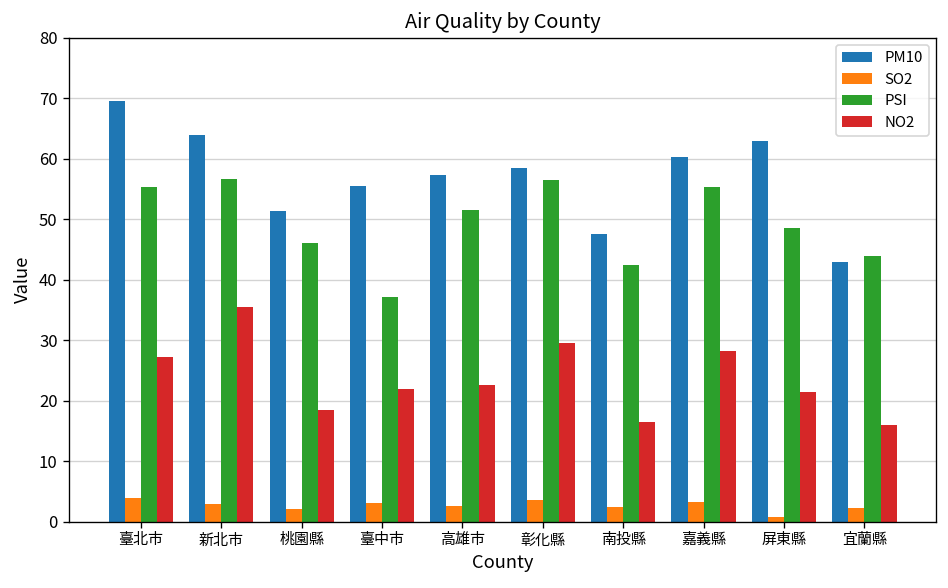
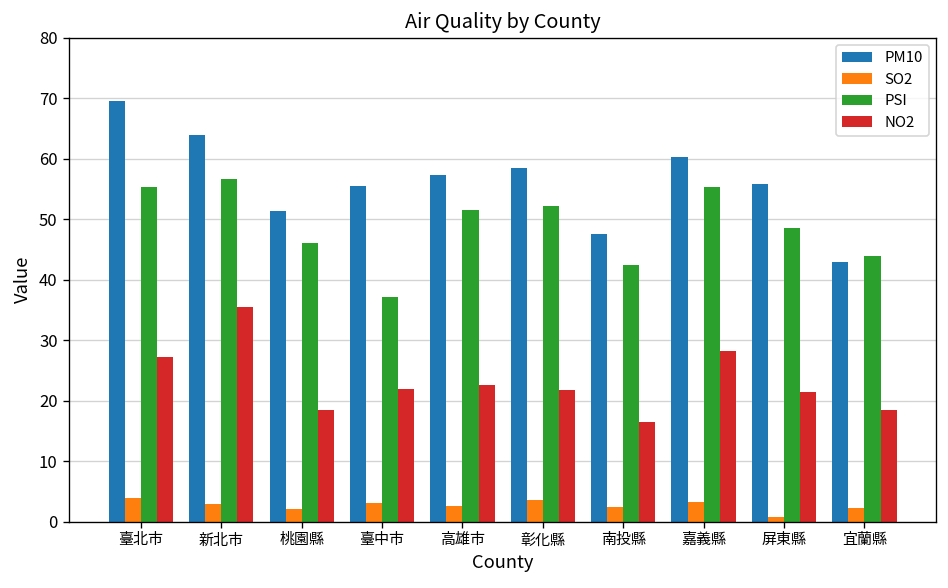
  {
    "PM10": {
      "臺北市": 70,
      "新北市": 64,
      "桃園縣": 51,
      "臺中市": 56,
      "高雄市": 57,
      "彰化縣": 59,
      "南投縣": 48,
      "嘉義縣": 60,
-     "屏東縣": 63,
+     "屏東縣": 56,
      "宜蘭縣": 43
    },
    "SO2": {
      "臺北市": 4,
      "新北市": 3,
      "桃園縣": 2,
      "臺中市": 3,
      "高雄市": 3,
      "彰化縣": 4,
      "南投縣": 2,
      "嘉義縣": 3,
      "屏東縣": 1,
      "宜蘭縣": 2
    },
    "PSI": {
      "臺北市": 55,
      "新北市": 57,
      "桃園縣": 46,
      "臺中市": 37,
      "高雄市": 52,
-     "彰化縣": 57,
+     "彰化縣": 52,
      "南投縣": 43,
      "嘉義縣": 55,
      "屏東縣": 49,
      "宜蘭縣": 44
    },
    "NO2": {
      "臺北市": 27,
      "新北市": 36,
      "桃園縣": 19,
      "臺中市": 22,
      "高雄市": 23,
-     "彰化縣": 30,
+     "彰化縣": 22,
      "南投縣": 17,
      "嘉義縣": 28,
      "屏東縣": 22,
-     "宜蘭縣": 16
+     "宜蘭縣": 19
    }
  }
